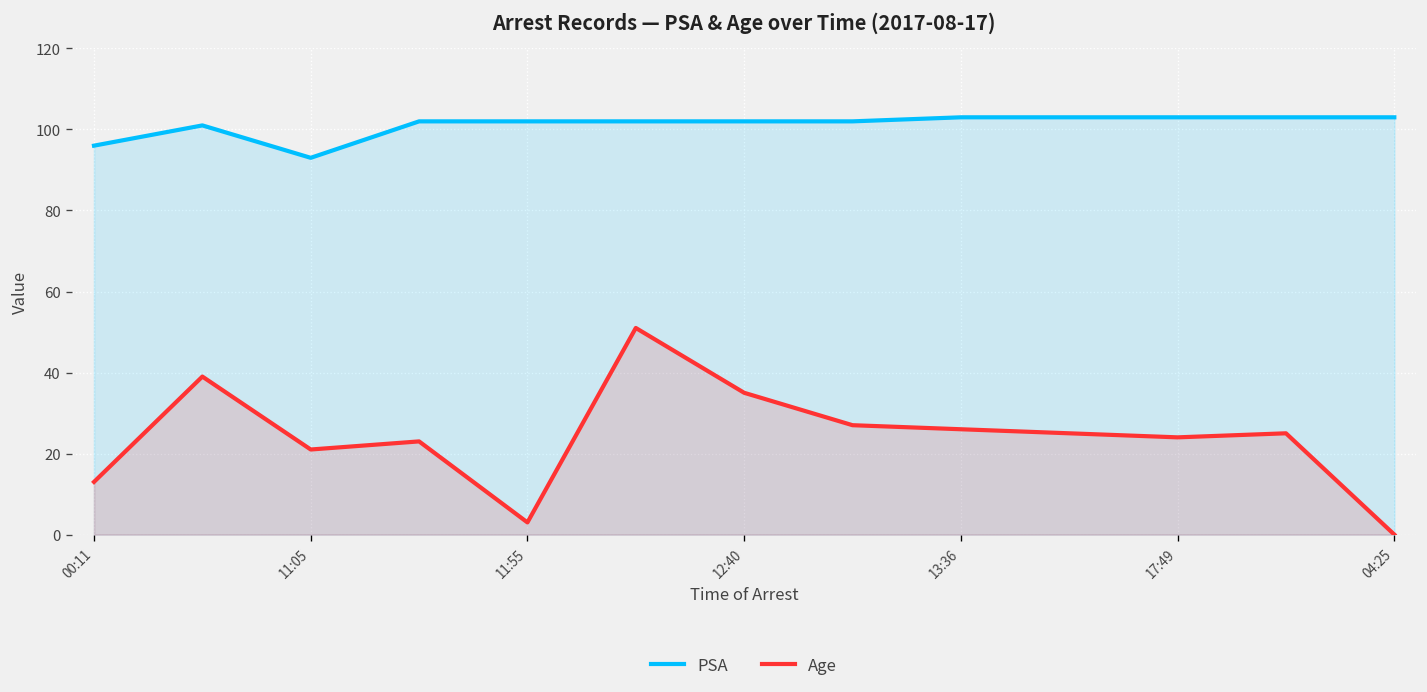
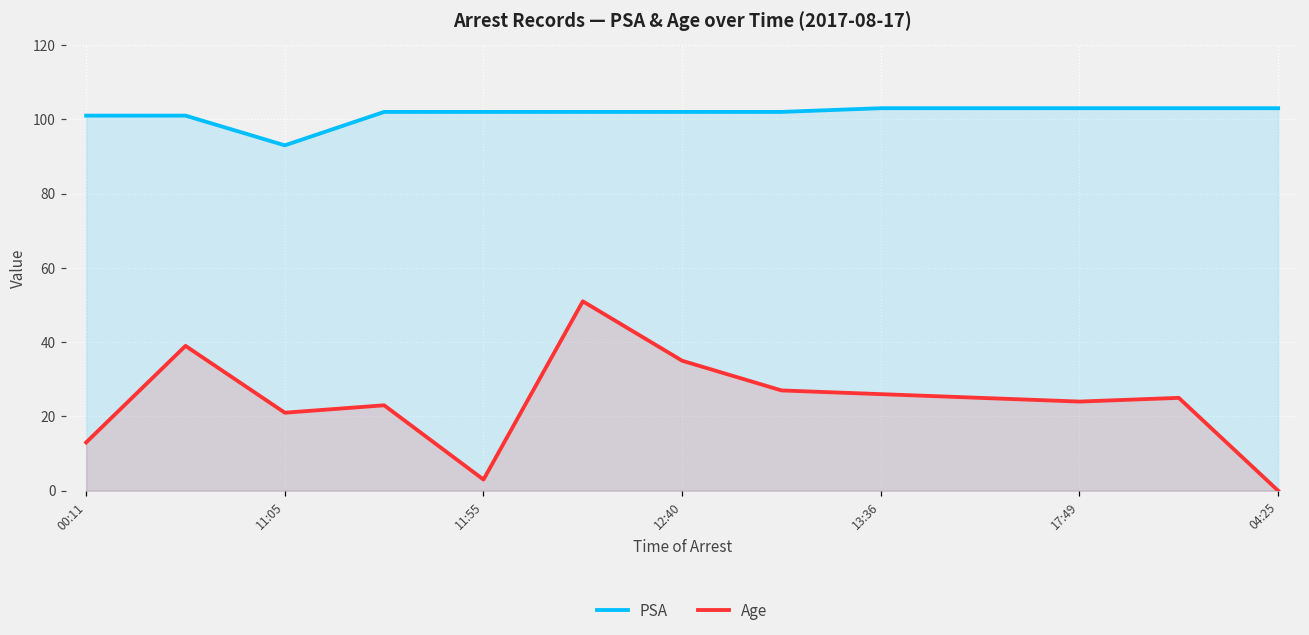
  {
    "PSA": {
-     "00:11": 96,
+     "00:11": 101,
      "11:05": 93,
      "11:55": 102,
      "12:40": 102,
      "13:36": 103,
      "17:49": 103,
      "04:25": 103
    },
    "Age": {
      "00:11": 13,
      "11:05": 21,
      "11:55": 3,
      "12:40": 35,
      "13:36": 26,
      "17:49": 24,
      "04:25": 0
    }
  }
